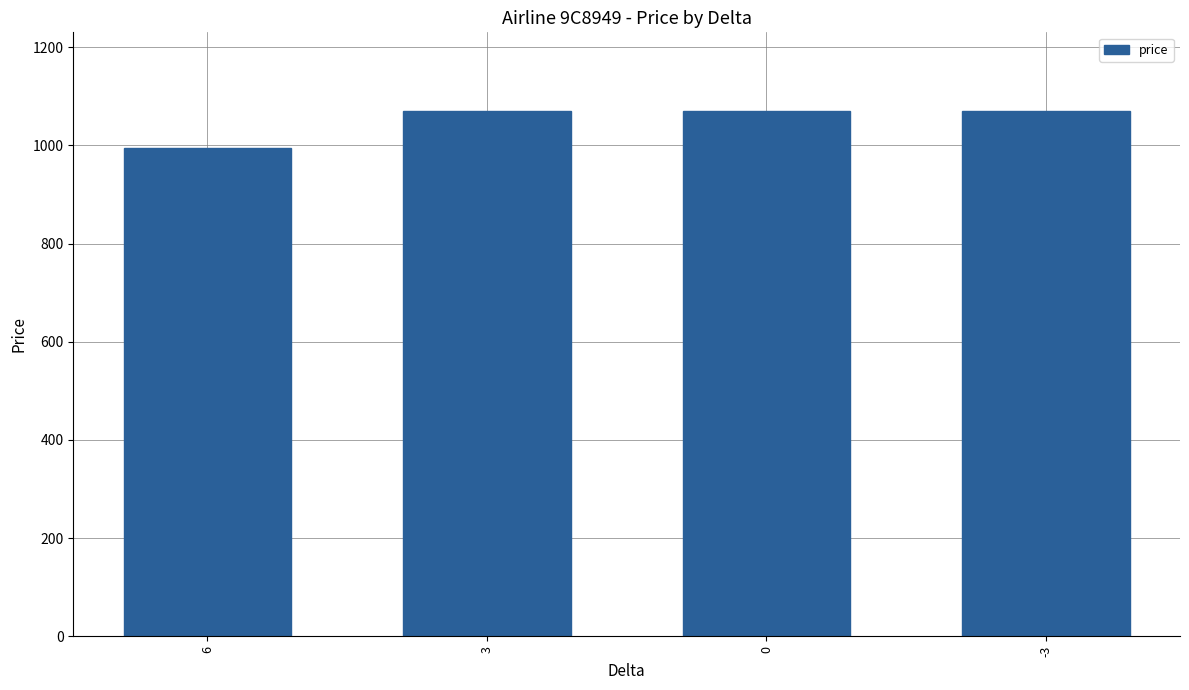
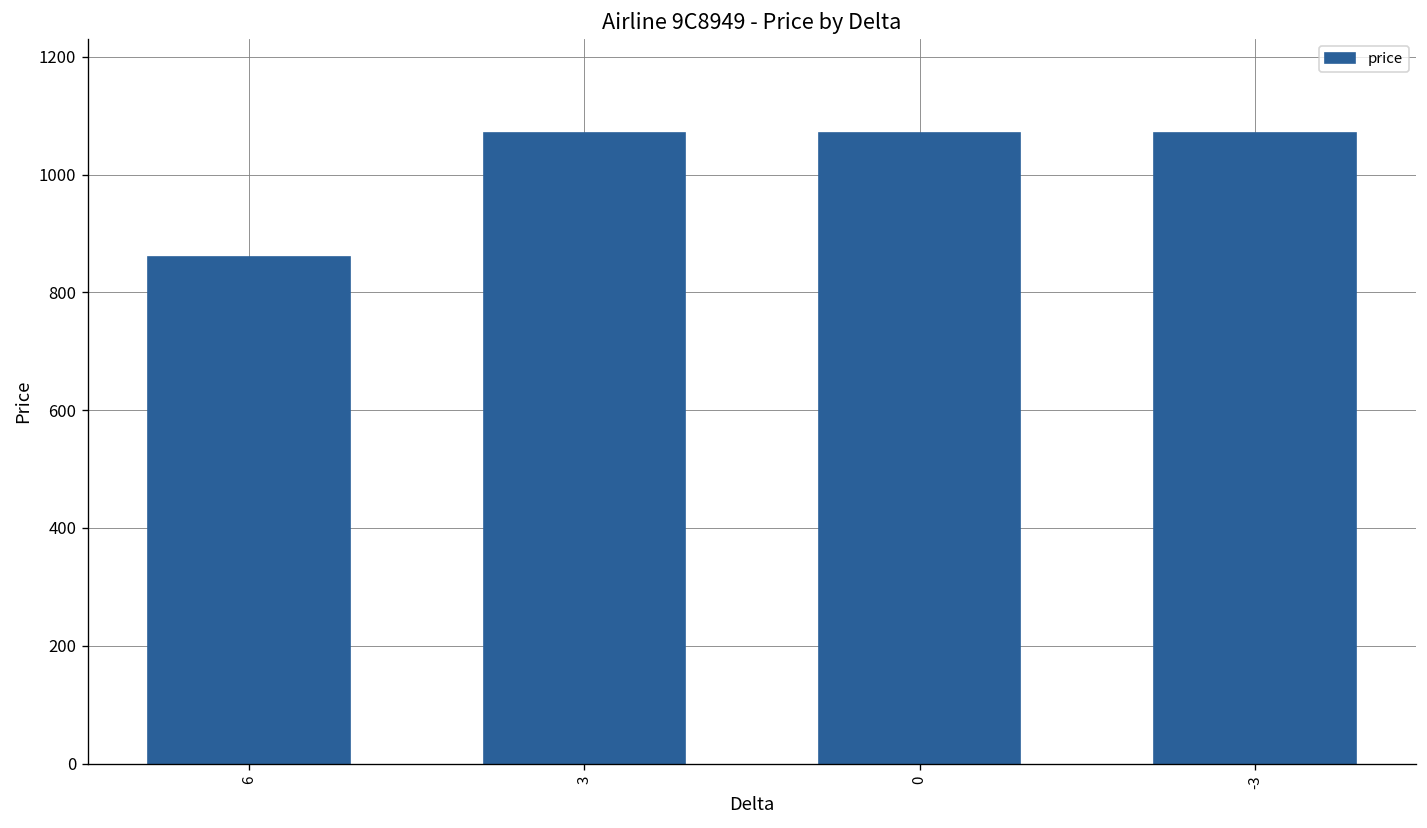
  {
-   "6": 1000,
+   "6": 860,
    "3": 1070,
    "0": 1070,
    "-3": 1070
  }
